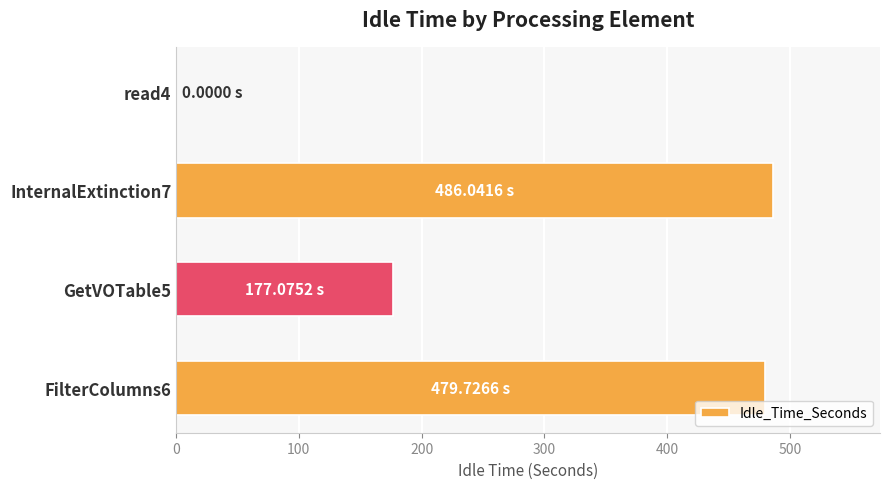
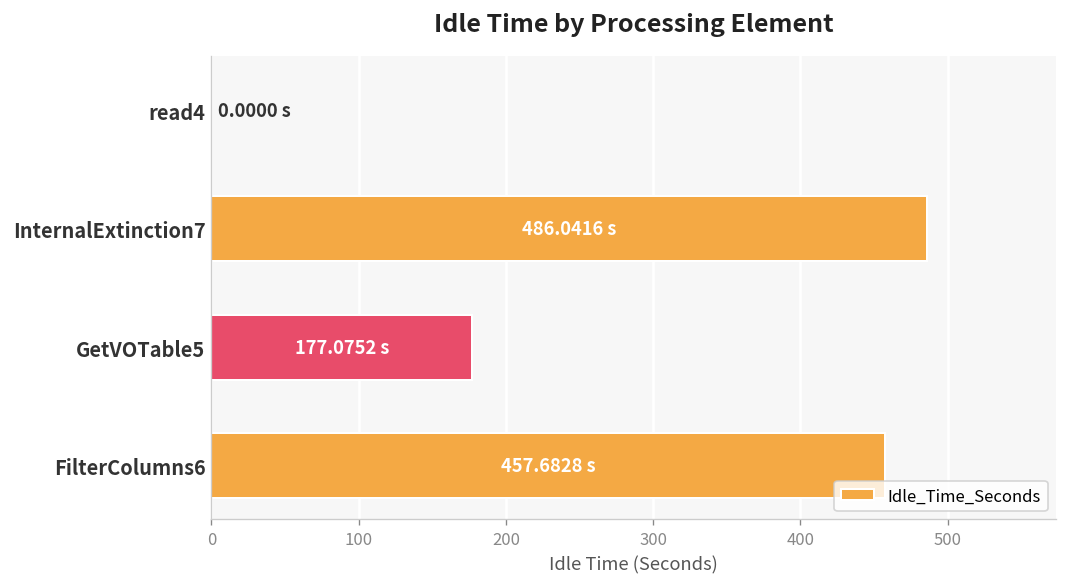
  {
    "read4": 0.0000,
    "InternalExtinction7": 486.0416,
    "GetVOTable5": 177.0752,
-   "FilterColumns6": 479.7266
+   "FilterColumns6": 457.6828
  }
